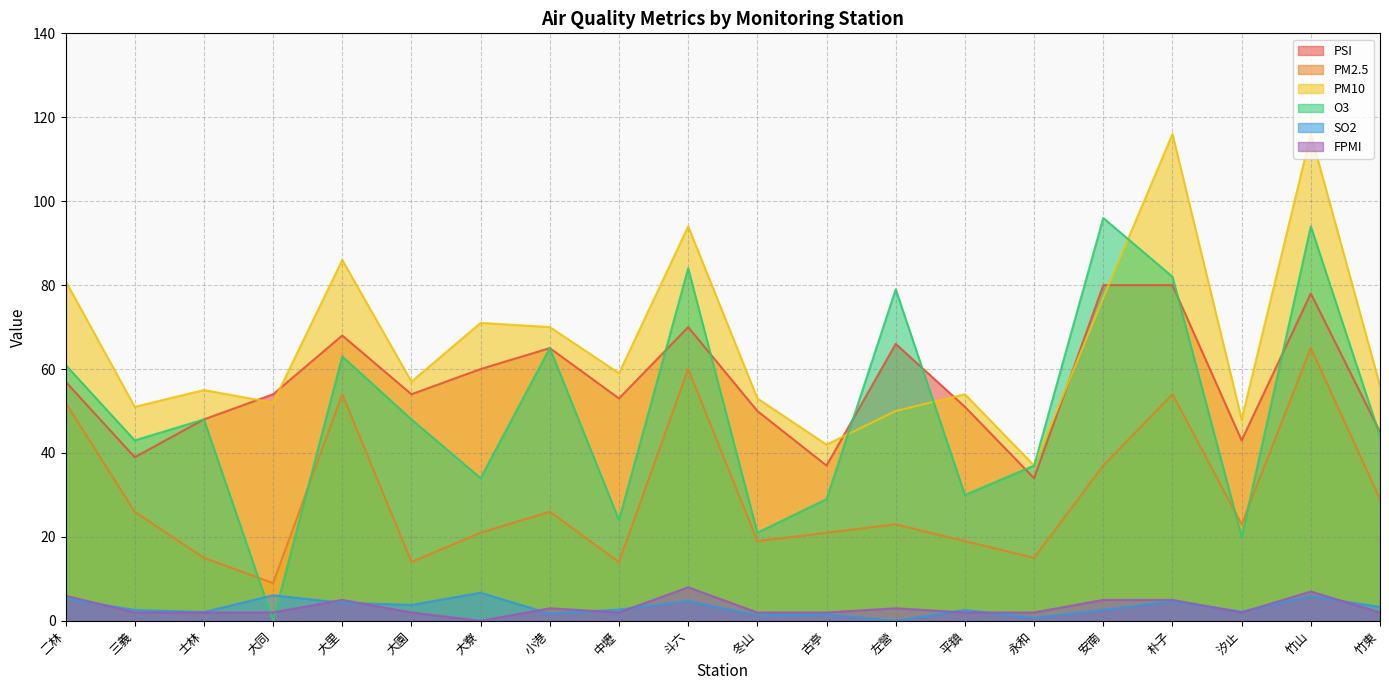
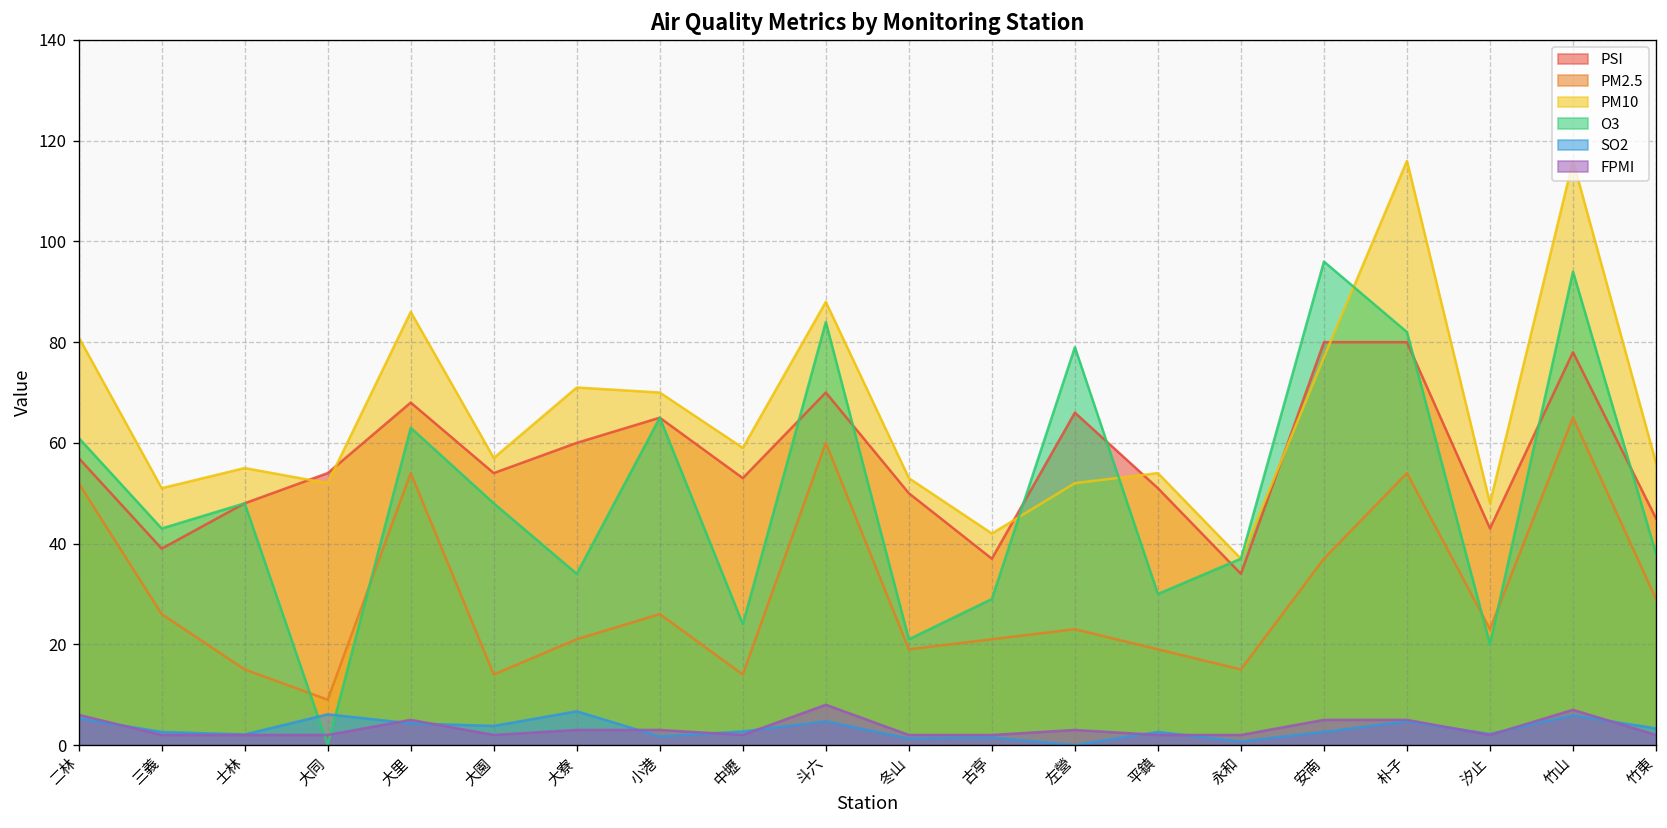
  {
    "PM10": {
      "二林": 81,
      "三義": 51,
      "士林": 55,
      "大同": 52,
      "大里": 86,
      "大園": 57,
      "大寮": 71,
      "小港": 70,
      "中壢": 59,
-     "斗六": 94,
+     "斗六": 88,
      "冬山": 53,
      "古亭": 42,
-     "左營": 50,
+     "左營": 52,
      "平鎮": 54,
      "安南": 77,
      "朴子": 116,
      "汐止": 48,
      "竹東": 56
    },
    "O3": {
      "二林": 61,
      "三義": 43,
      "大同": 0,
      "大里": 63,
      "大園": 48,
      "大寮": 34,
      "中壢": 24,
      "斗六": 84,
      "冬山": 21,
      "古亭": 29,
      "左營": 79,
      "平鎮": 30,
      "安南": 96,
      "朴子": 82,
      "汐止": 20,
      "竹山": 94,
-     "竹東": 44
+     "竹東": 38
    },
    "SO2": {
      "二林": 5,
      "三義": 3,
      "大同": 6,
      "大里": 4,
      "大園": 4,
      "大寮": 7,
      "小港": 2,
      "中壢": 3,
      "斗六": 5,
      "冬山": 1,
      "左營": 0,
      "平鎮": 3,
      "永和": 1,
      "安南": 3,
      "竹山": 6,
      "竹東": 3
    },
    "FPMI": {
      "二林": 6,
      "三義": 2,
      "大同": 2,
      "大里": 5,
      "大園": 2,
-     "大寮": 0,
+     "大寮": 3,
      "小港": 3,
      "中壢": 2,
      "斗六": 8,
      "冬山": 2,
      "左營": 3,
      "平鎮": 2,
      "永和": 2,
      "安南": 5,
      "竹山": 7,
      "竹東": 2
    }
  }
